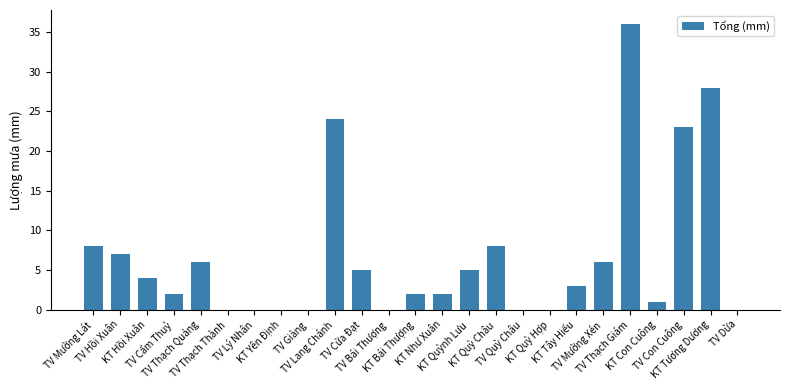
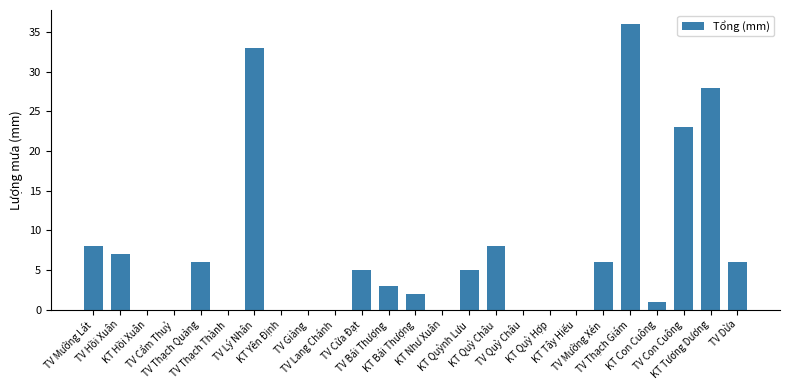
  {
    "TV Mường Lát": 8,
    "TV Hồi Xuân": 7,
-   "KT Hồi Xuân": 4,
-   "TV Cẩm Thuỷ": 2,
+   "KT Hồi Xuân": 0,
+   "TV Cẩm Thuỷ": 0,
    "TV Thạch Quảng": 6,
    "TV Thạch Thành": 0,
-   "TV Lý Nhân": 0,
+   "TV Lý Nhân": 33,
    "KT Yên Định": 0,
    "TV Giàng": 0,
-   "TV Lang Chánh": 24,
+   "TV Lang Chánh": 0,
    "TV Cửa Đạt": 5,
-   "TV Bái Thượng": 0,
+   "TV Bái Thượng": 3,
    "KT Bái Thượng": 2,
-   "KT Như Xuân": 2,
+   "KT Như Xuân": 0,
    "KT Quỳnh Lưu": 5,
    "KT Quỳ Châu": 8,
    "TV Quỳ Châu": 0,
    "KT Quỳ Hợp": 0,
-   "KT Tây Hiếu": 3,
+   "KT Tây Hiếu": 0,
    "TV Mường Xén": 6,
    "TV Thạch Giám": 36,
    "KT Con Cuông": 1,
    "TV Con Cuông": 23,
    "KT Tương Dương": 28,
-   "TV Dừa": 0
+   "TV Dừa": 6
  }
